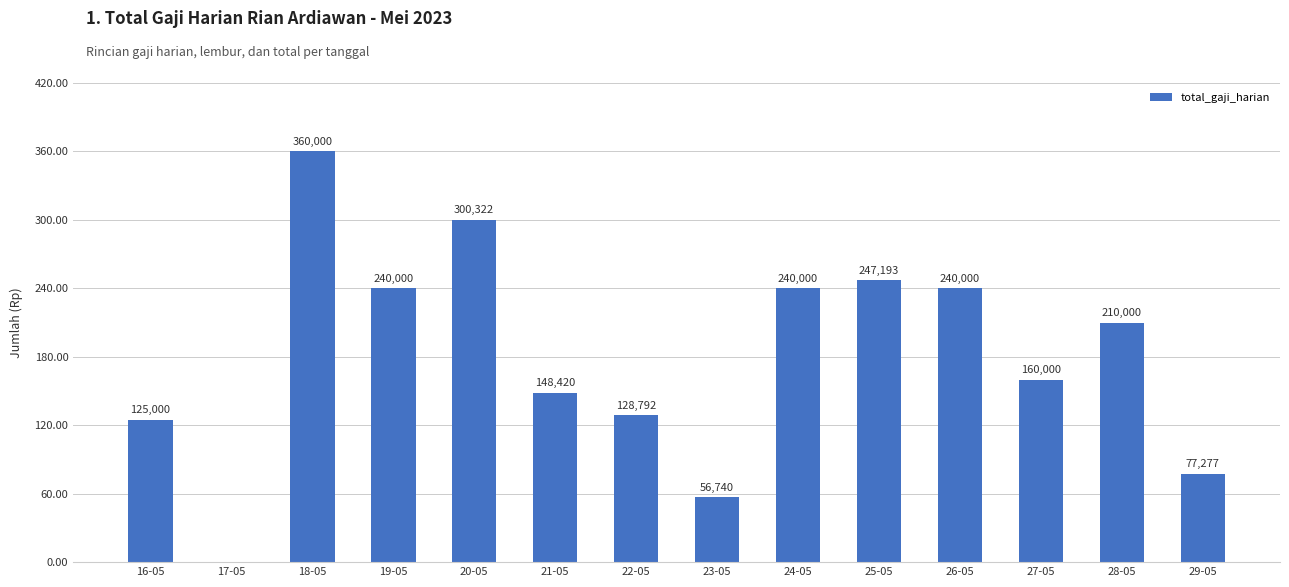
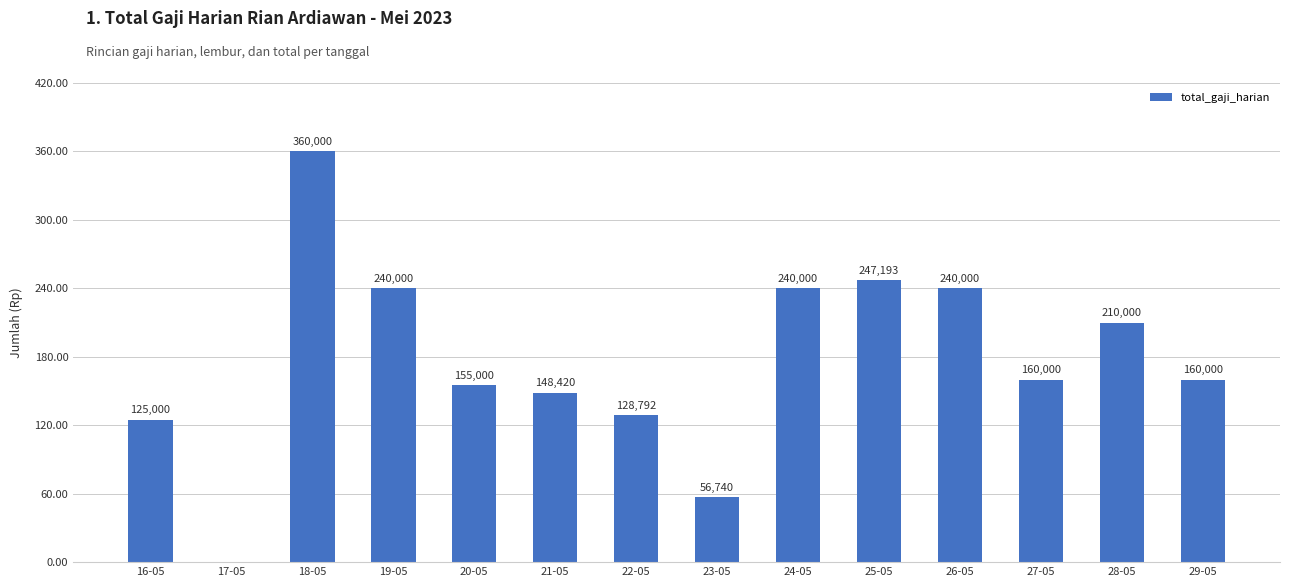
  {
    "16-05": "125,000",
    "18-05": "360,000",
    "19-05": "240,000",
-   "20-05": "300,322",
+   "20-05": "155,000",
    "21-05": "148,420",
    "22-05": "128,792",
    "23-05": "56,740",
    "24-05": "240,000",
    "25-05": "247,193",
    "26-05": "240,000",
    "27-05": "160,000",
    "28-05": "210,000",
-   "29-05": "77,277"
+   "29-05": "160,000"
  }
